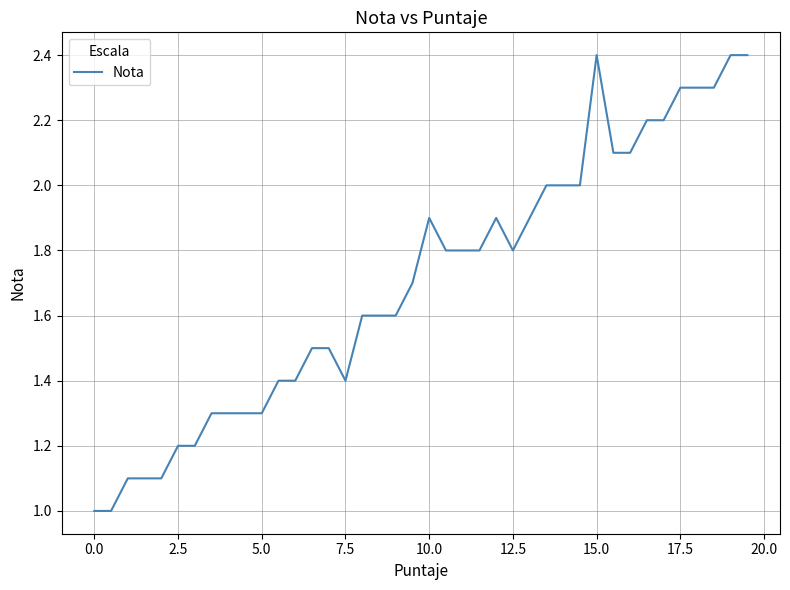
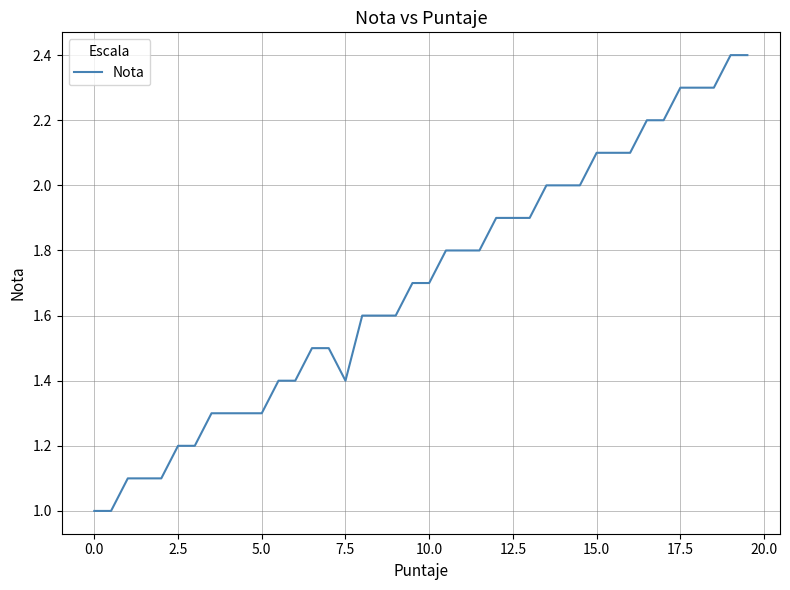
  {
    "0.0": 1.0,
    "2.5": 1.2,
    "5.0": 1.3,
    "7.5": 1.4,
-   "10.0": 1.9,
-   "12.5": 1.8,
-   "15.0": 2.4,
+   "10.0": 1.7,
+   "12.5": 1.9,
+   "15.0": 2.1,
    "17.5": 2.3
  }
